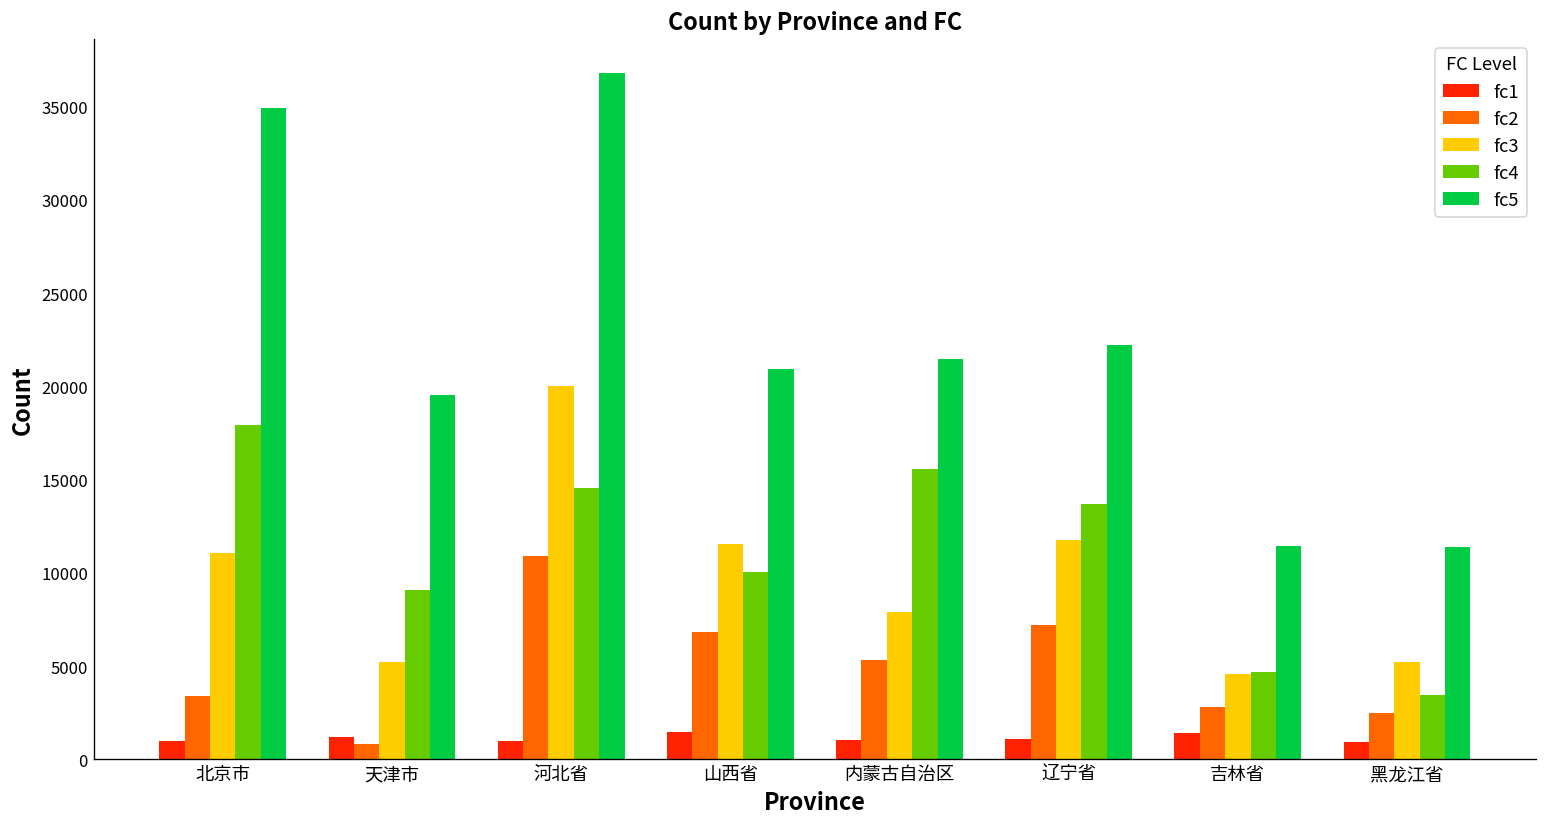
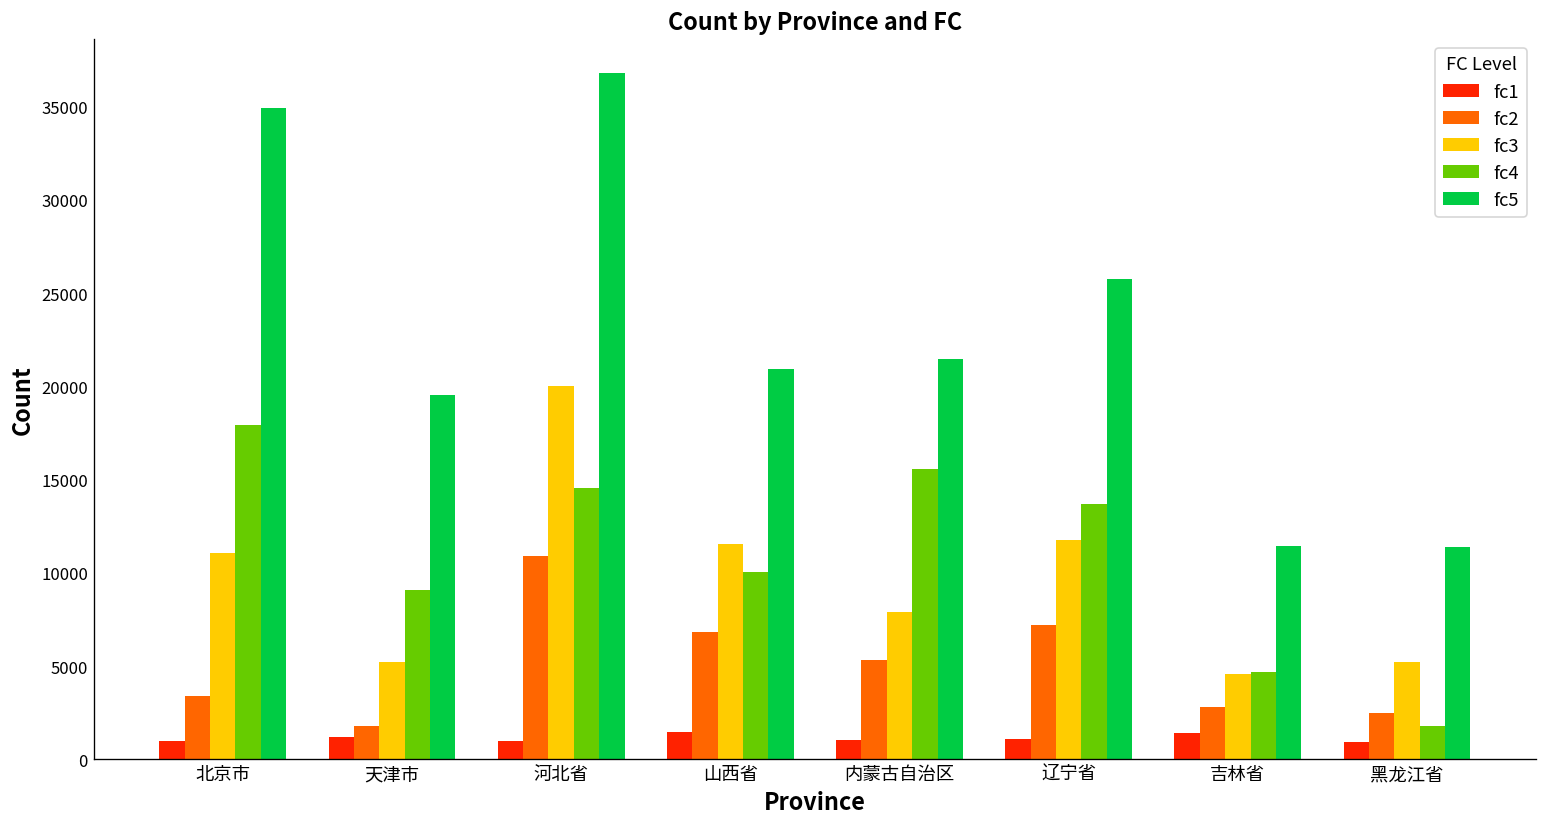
  {
    "fc1": {
      "北京市": 1000,
      "天津市": 1200,
      "河北省": 1000,
      "山西省": 1500,
      "内蒙古自治区": 1100,
      "辽宁省": 1100,
      "吉林省": 1400,
      "黑龙江省": 900
    },
    "fc2": {
      "北京市": 3400,
-     "天津市": 800,
+     "天津市": 1800,
      "河北省": 10900,
      "山西省": 6800,
      "内蒙古自治区": 5300,
      "辽宁省": 7200,
      "吉林省": 2800,
      "黑龙江省": 2500
    },
    "fc3": {
      "北京市": 11100,
      "天津市": 5200,
      "河北省": 20000,
      "山西省": 11600,
      "内蒙古自治区": 7900,
      "辽宁省": 11800,
      "吉林省": 4600,
      "黑龙江省": 5200
    },
    "fc4": {
      "北京市": 17900,
      "天津市": 9100,
      "河北省": 14500,
      "山西省": 10100,
      "内蒙古自治区": 15500,
      "辽宁省": 13700,
      "吉林省": 4700,
-     "黑龙江省": 3500
+     "黑龙江省": 1800
    },
    "fc5": {
      "北京市": 34900,
      "天津市": 19500,
      "河北省": 36800,
      "山西省": 20900,
      "内蒙古自治区": 21500,
-     "辽宁省": 22200,
+     "辽宁省": 25800,
      "吉林省": 11500,
      "黑龙江省": 11400
    }
  }
